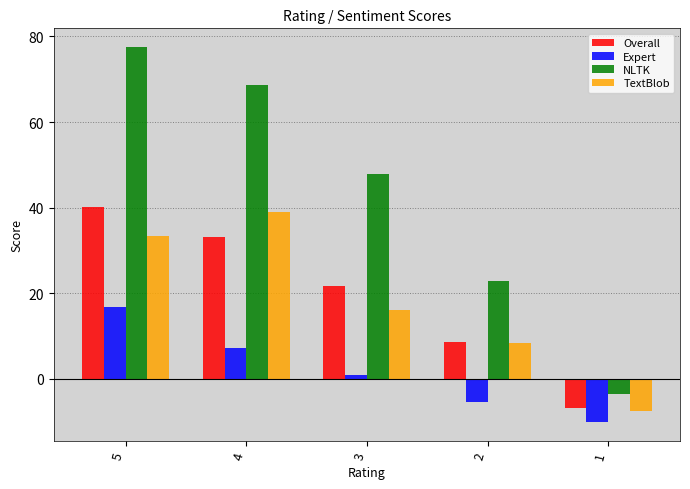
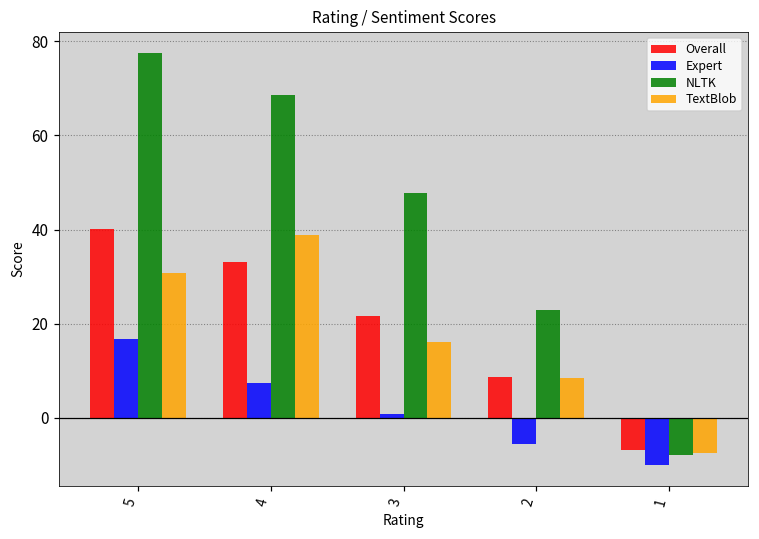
  {
    "Overall": {
      "5": 40,
      "4": 33,
      "3": 22,
      "2": 9,
      "1": -7
    },
    "Expert": {
      "5": 17,
      "4": 7,
      "3": 1,
      "2": -5,
      "1": -10
    },
    "NLTK": {
      "5": 77,
      "4": 69,
      "3": 48,
      "2": 23,
-     "1": -3
+     "1": -8
    },
    "TextBlob": {
-     "5": 33,
+     "5": 31,
      "4": 39,
      "3": 16,
      "2": 8,
      "1": -7
    }
  }
